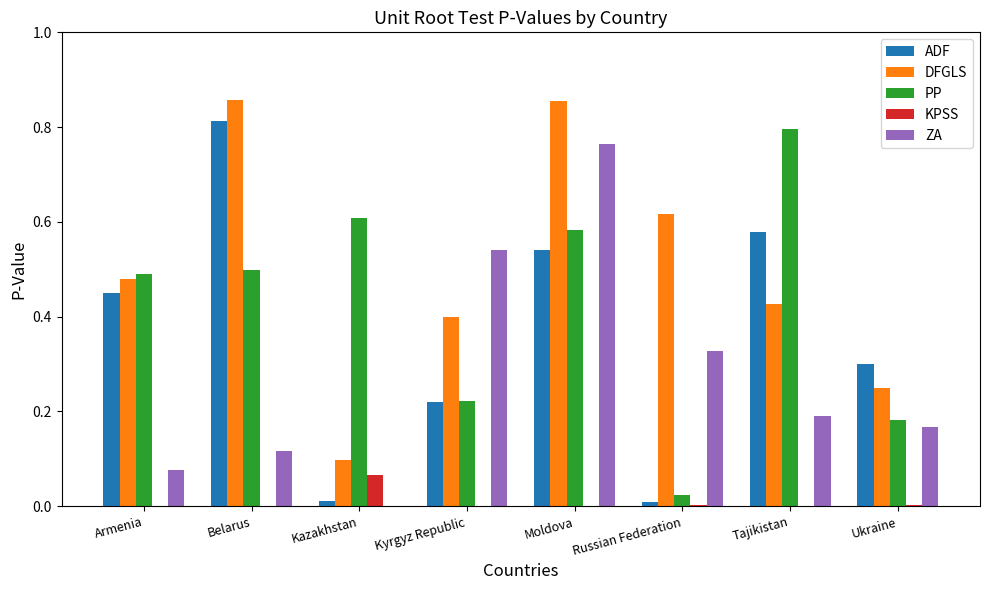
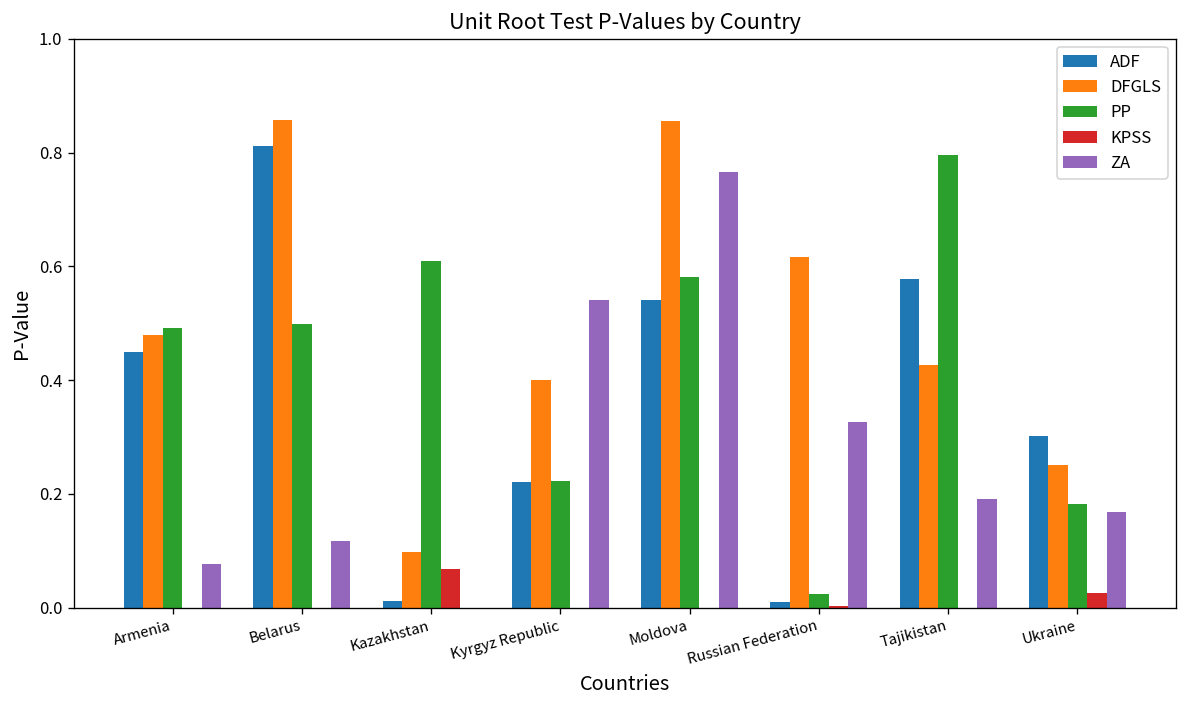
  {
    "ADF": {
      "Armenia": 0.45,
      "Belarus": 0.81,
      "Kazakhstan": 0.01,
      "Kyrgyz Republic": 0.22,
      "Moldova": 0.54,
      "Russian Federation": 0.01,
      "Tajikistan": 0.58,
      "Ukraine": 0.30
    },
    "DFGLS": {
      "Armenia": 0.48,
      "Belarus": 0.86,
      "Kazakhstan": 0.10,
      "Kyrgyz Republic": 0.40,
      "Moldova": 0.86,
      "Russian Federation": 0.62,
      "Tajikistan": 0.43,
      "Ukraine": 0.25
    },
    "PP": {
      "Armenia": 0.49,
      "Belarus": 0.50,
      "Kazakhstan": 0.61,
      "Kyrgyz Republic": 0.22,
      "Moldova": 0.58,
      "Russian Federation": 0.02,
      "Tajikistan": 0.80,
      "Ukraine": 0.18
    },
    "KPSS": {
      "Armenia": 0.00,
      "Belarus": 0.00,
      "Kazakhstan": 0.07,
      "Kyrgyz Republic": 0.00,
      "Moldova": 0.00,
      "Tajikistan": 0.00,
-     "Ukraine": 0.00
+     "Ukraine": 0.03
    },
    "ZA": {
      "Armenia": 0.08,
      "Belarus": 0.12,
      "Kazakhstan": 0.00,
      "Kyrgyz Republic": 0.54,
      "Moldova": 0.77,
      "Russian Federation": 0.33,
      "Tajikistan": 0.19,
      "Ukraine": 0.17
    }
  }
